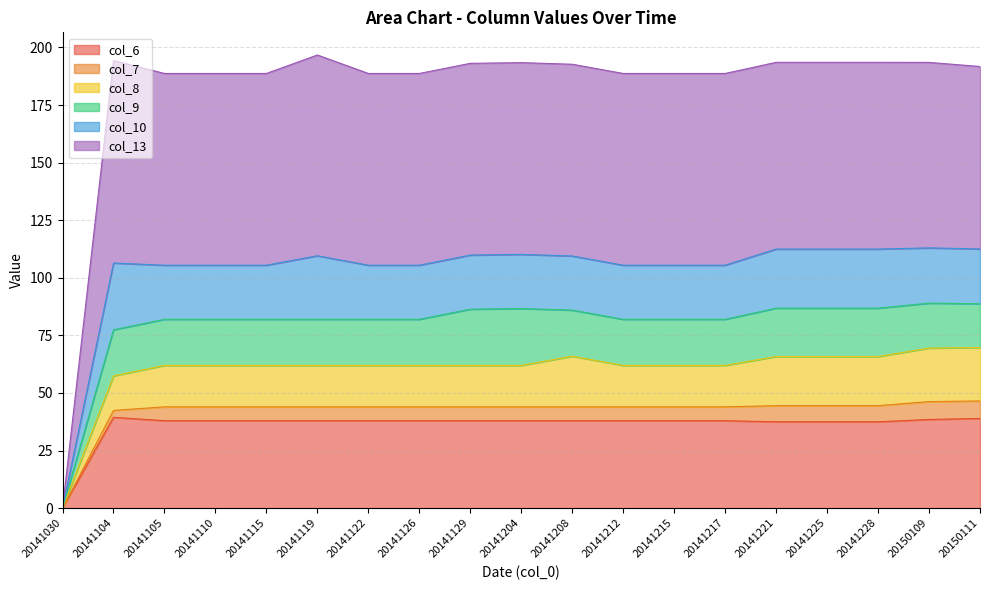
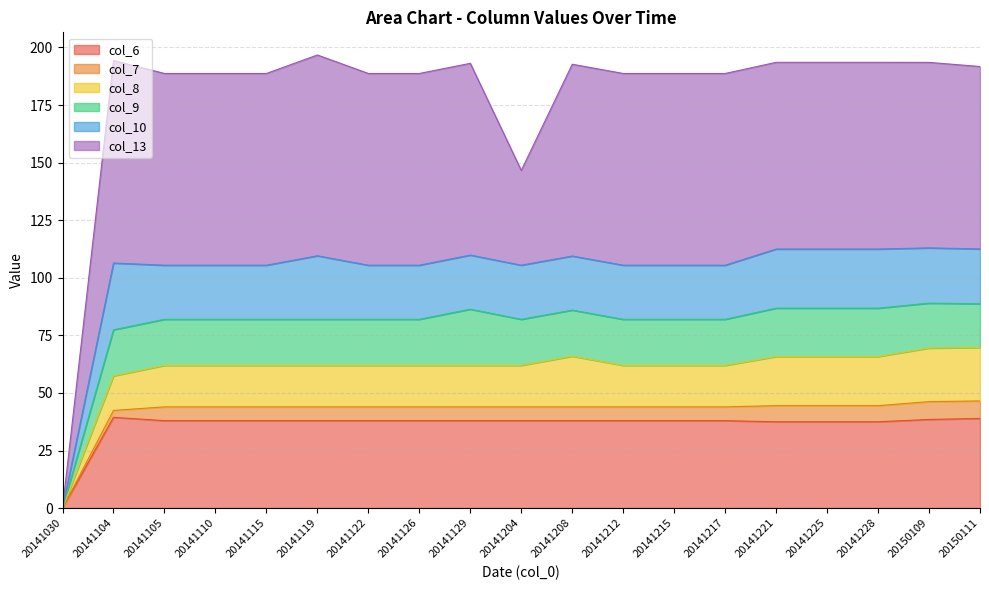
  {
    "col_8": {
      "20141104": 15,
      "20141105": 18,
      "20141110": 18,
      "20141115": 18,
      "20141119": 18,
      "20141122": 18,
      "20141126": 18,
      "20141129": 18,
      "20141204": 18,
      "20141208": 22,
      "20141212": 18,
      "20141215": 18,
      "20141217": 18,
      "20141221": 21,
      "20141225": 21,
      "20141228": 21,
      "20150109": 23,
      "20150111": 23
    },
    "col_9": {
      "20141104": 20,
      "20141105": 20,
      "20141110": 20,
      "20141115": 20,
      "20141119": 20,
      "20141122": 20,
      "20141126": 20,
      "20141129": 24,
-     "20141204": 25,
+     "20141204": 20,
      "20141208": 20,
      "20141212": 20,
      "20141215": 20,
      "20141217": 20,
      "20141221": 21,
      "20141225": 21,
      "20141228": 21,
      "20150109": 20,
      "20150111": 19
    },
    "col_10": {
      "20141104": 29,
      "20141105": 24,
      "20141110": 24,
      "20141115": 24,
      "20141119": 28,
      "20141122": 24,
      "20141126": 24,
      "20141129": 24,
      "20141204": 24,
      "20141208": 24,
      "20141212": 24,
      "20141215": 24,
      "20141217": 24,
      "20141221": 26,
      "20141225": 26,
      "20141228": 26,
      "20150109": 24,
      "20150111": 24
    },
    "col_13": {
      "20141105": 83,
      "20141110": 83,
      "20141115": 83,
      "20141119": 87,
      "20141122": 83,
      "20141126": 83,
      "20141129": 83,
-     "20141204": 83,
+     "20141204": 41,
      "20141208": 83,
      "20141212": 83,
      "20141215": 83,
      "20141217": 83,
      "20141221": 81,
      "20141225": 81,
      "20141228": 81,
      "20150109": 81,
      "20150111": 79
    }
  }
